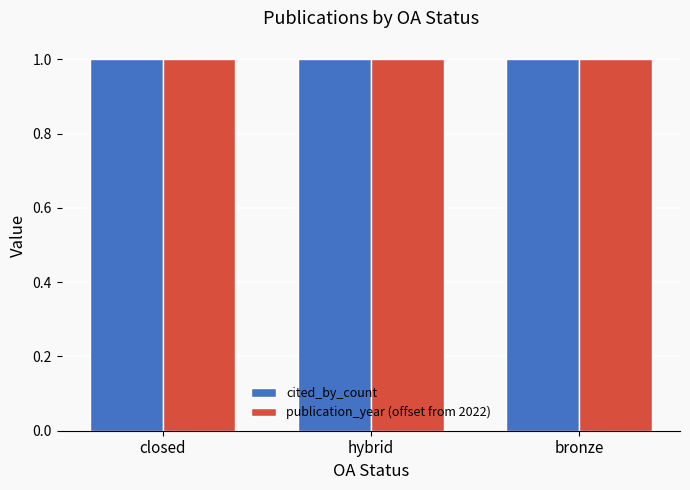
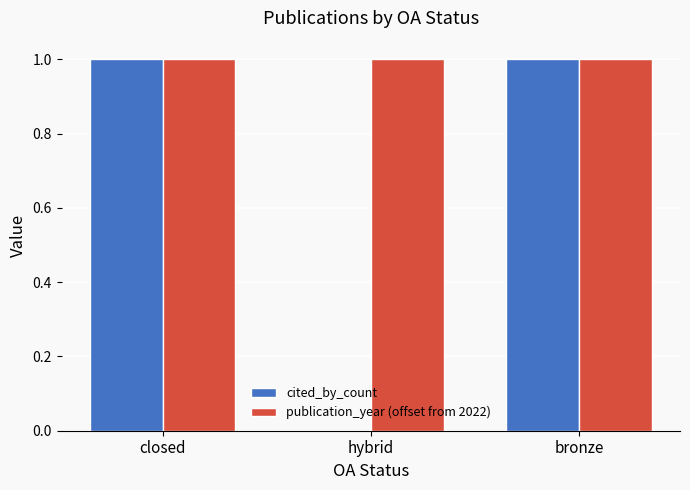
  {
    "cited_by_count": {
      "closed": 1,
-     "hybrid": 1,
+     "hybrid": 0,
      "bronze": 1
    },
    "publication_year (offset from 2022)": {
      "closed": 1,
      "hybrid": 1,
      "bronze": 1
    }
  }
